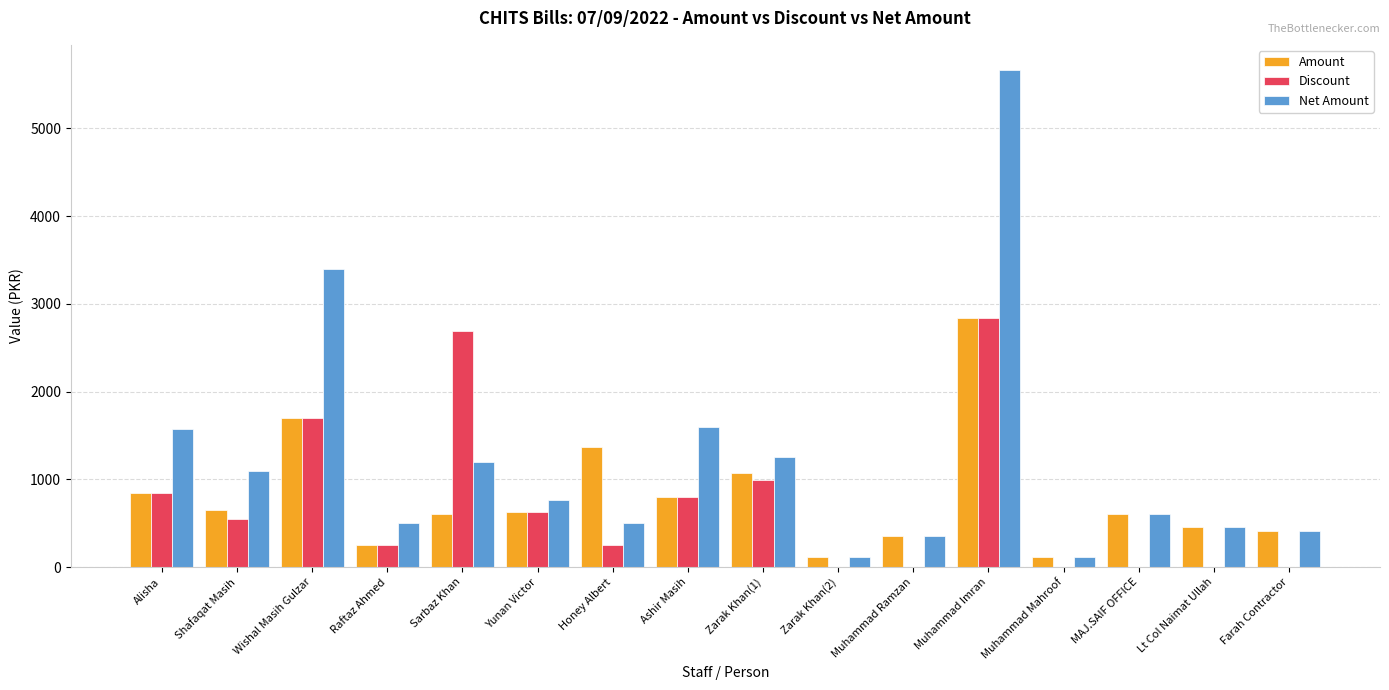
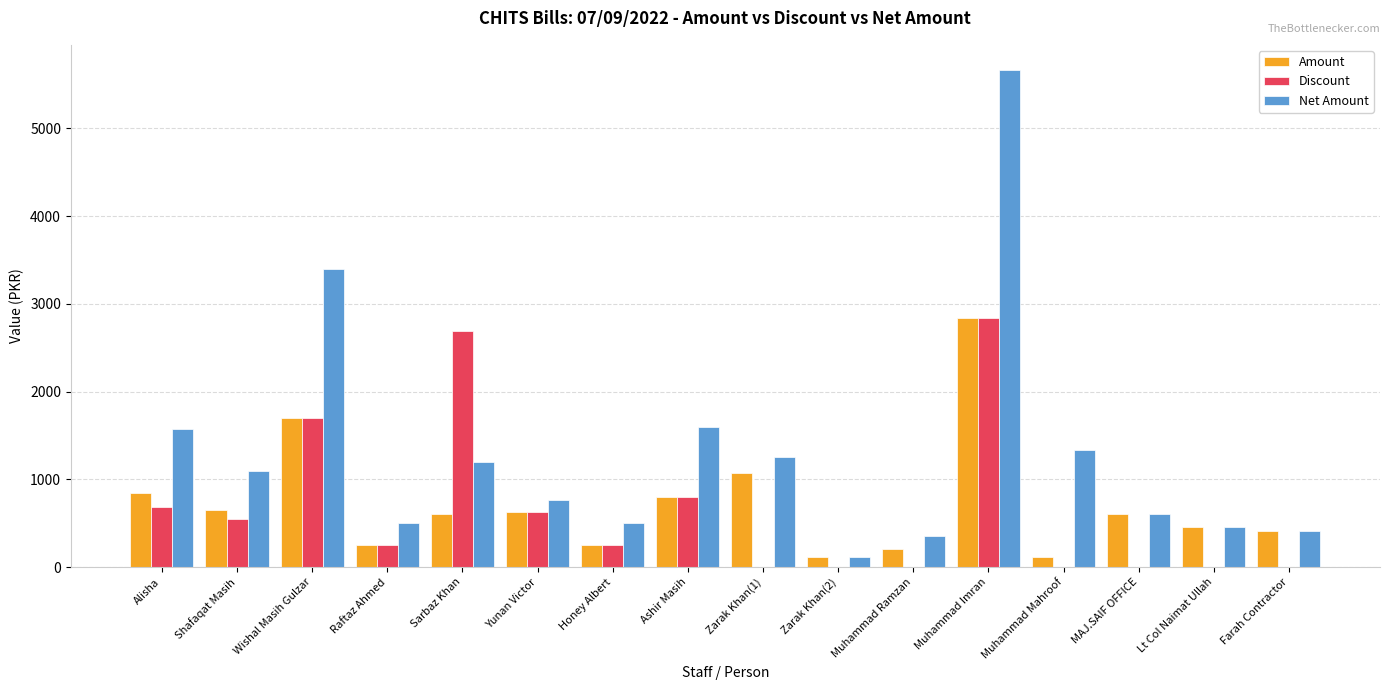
  {
    "Amount": {
      "Alisha": 900,
      "Shafaqat Masih": 700,
      "Wishal Masih Gulzar": 1700,
      "Raftaz Ahmed": 300,
      "Sarbaz Khan": 600,
      "Yunan Victor": 600,
-     "Honey Albert": 1400,
+     "Honey Albert": 300,
      "Ashir Masih": 800,
      "Zarak Khan(1)": 1100,
      "Zarak Khan(2)": 100,
-     "Muhammad Ramzan": 400,
+     "Muhammad Ramzan": 200,
      "Muhammad Imran": 2800,
      "Muhammad Mahroof": 100,
      "MAJ.SAIF OFFICE": 600,
      "Lt Col Naimat Ullah": 500,
      "Farah Contractor": 400
    },
    "Discount": {
-     "Alisha": 900,
+     "Alisha": 700,
      "Shafaqat Masih": 600,
      "Wishal Masih Gulzar": 1700,
      "Raftaz Ahmed": 300,
      "Sarbaz Khan": 2700,
      "Yunan Victor": 600,
      "Honey Albert": 300,
      "Ashir Masih": 800,
-     "Zarak Khan(1)": 1000,
+     "Zarak Khan(1)": 0,
      "Zarak Khan(2)": 0,
      "Muhammad Ramzan": 0,
      "Muhammad Imran": 2800,
      "Muhammad Mahroof": 0,
      "MAJ.SAIF OFFICE": 0,
      "Lt Col Naimat Ullah": 0,
      "Farah Contractor": 0
    },
    "Net Amount": {
      "Alisha": 1600,
      "Shafaqat Masih": 1100,
      "Wishal Masih Gulzar": 3400,
      "Raftaz Ahmed": 500,
      "Sarbaz Khan": 1200,
      "Yunan Victor": 800,
      "Honey Albert": 500,
      "Ashir Masih": 1600,
      "Zarak Khan(1)": 1300,
      "Zarak Khan(2)": 100,
      "Muhammad Ramzan": 400,
      "Muhammad Imran": 5700,
-     "Muhammad Mahroof": 100,
+     "Muhammad Mahroof": 1300,
      "MAJ.SAIF OFFICE": 600,
      "Lt Col Naimat Ullah": 500,
      "Farah Contractor": 400
    }
  }
